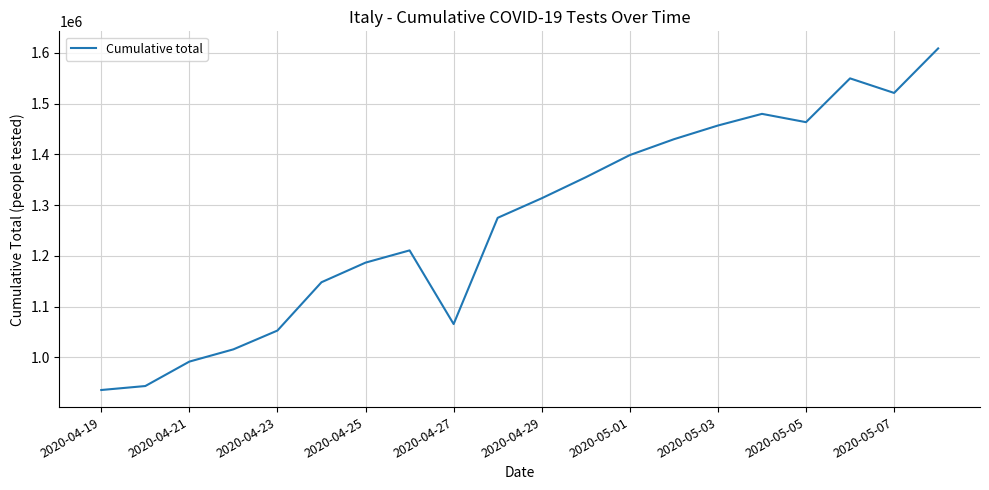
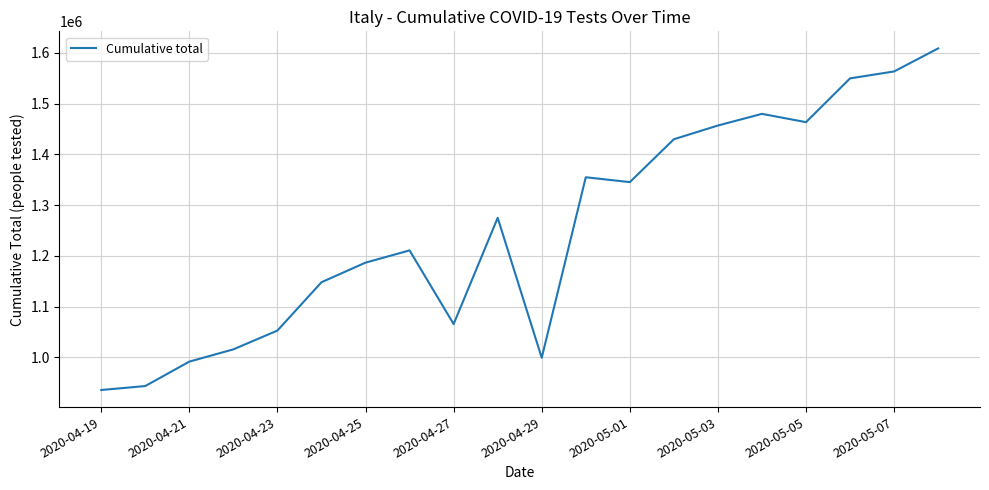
  {
    "2020-04-19": 940000,
    "2020-04-21": 990000,
    "2020-04-23": 1050000,
    "2020-04-25": 1190000,
    "2020-04-27": 1070000,
-   "2020-04-29": 1310000,
-   "2020-05-01": 1400000,
+   "2020-04-29": 1000000,
+   "2020-05-01": 1350000,
    "2020-05-03": 1460000,
    "2020-05-05": 1460000,
-   "2020-05-07": 1520000
+   "2020-05-07": 1560000
  }
